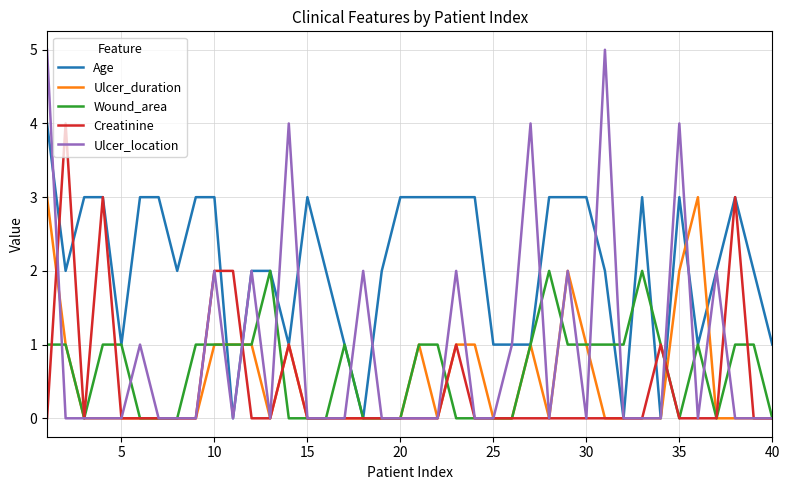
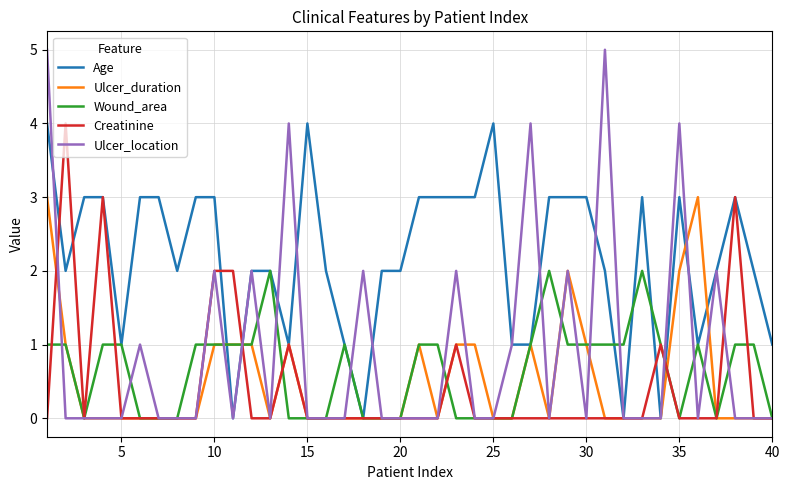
  {
    "Age": {
      "10": 3,
-     "15": 3,
-     "20": 3,
-     "25": 1,
+     "15": 4,
+     "20": 2,
+     "25": 4,
      "30": 3,
      "35": 3,
      "40": 1
    },
    "Ulcer_duration": {
      "35": 2
    },
    "Ulcer_location": {
      "35": 4
    }
  }
